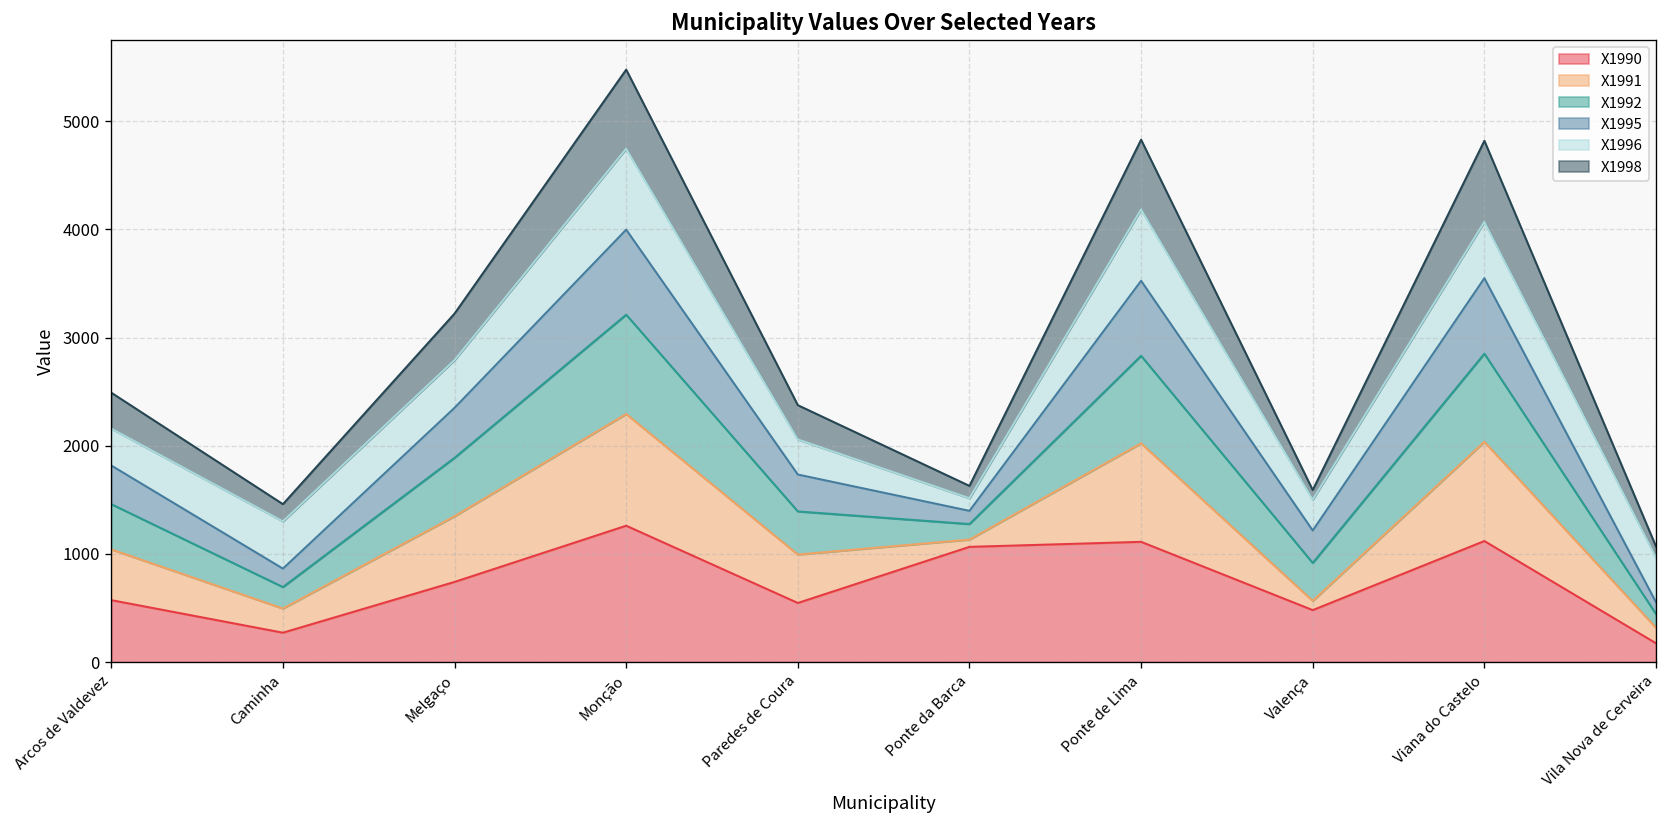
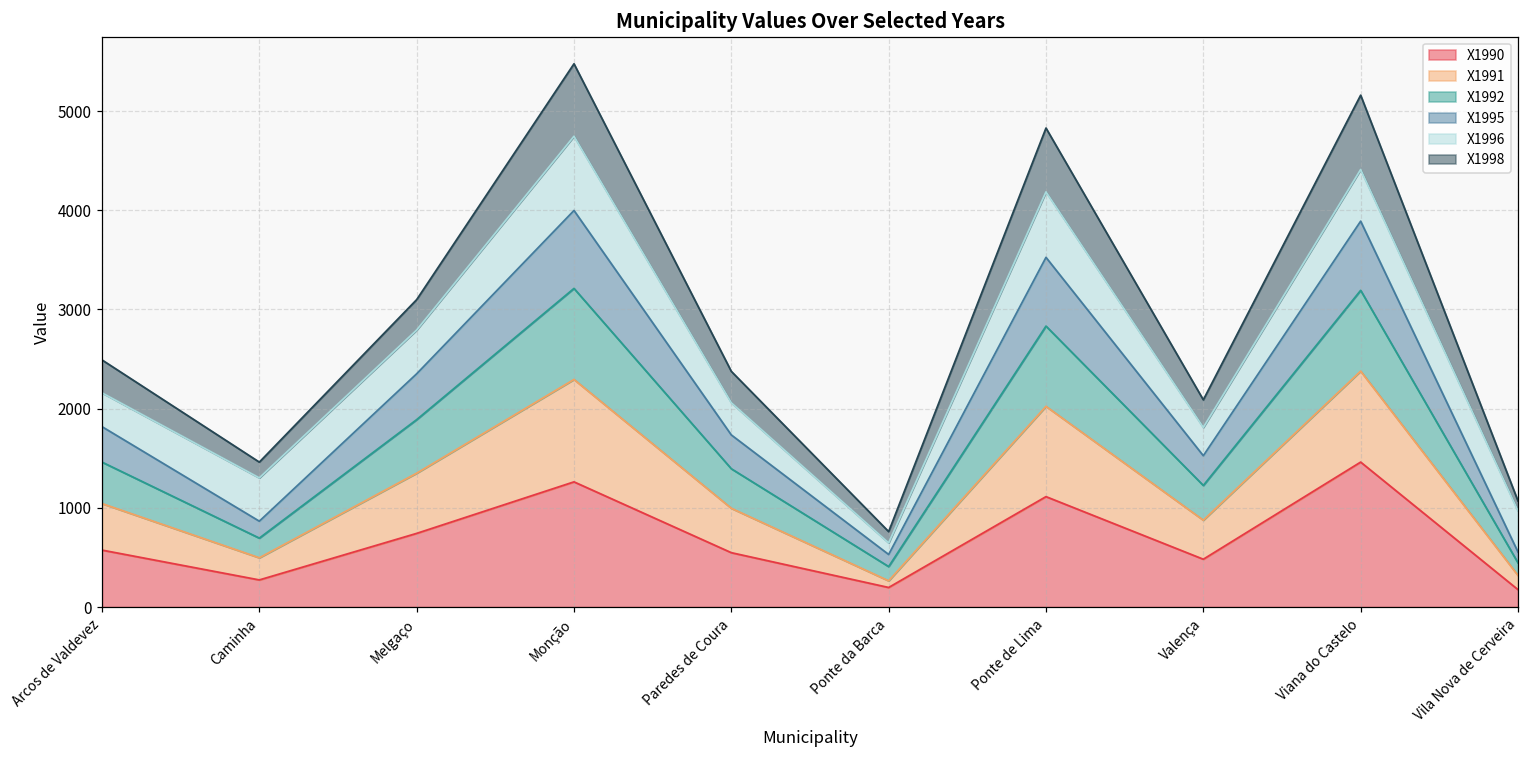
  {
    "X1990": {
      "Arcos de Valdevez": 600,
      "Caminha": 300,
      "Melgaço": 700,
      "Monção": 1300,
      "Paredes de Coura": 500,
-     "Ponte da Barca": 1100,
+     "Ponte da Barca": 200,
      "Ponte de Lima": 1100,
      "Valença": 500,
-     "Viana do Castelo": 1100,
+     "Viana do Castelo": 1500,
      "Vila Nova de Cerveira": 200
    },
    "X1991": {
      "Arcos de Valdevez": 500,
      "Caminha": 200,
      "Melgaço": 600,
      "Monção": 1000,
      "Paredes de Coura": 400,
      "Ponte da Barca": 100,
      "Ponte de Lima": 900,
-     "Valença": 100,
+     "Valença": 400,
      "Viana do Castelo": 900,
      "Vila Nova de Cerveira": 100
    },
    "X1996": {
      "Arcos de Valdevez": 300,
      "Caminha": 400,
      "Melgaço": 400,
      "Monção": 700,
      "Paredes de Coura": 300,
      "Ponte da Barca": 100,
      "Ponte de Lima": 700,
      "Valença": 300,
      "Viana do Castelo": 500,
      "Vila Nova de Cerveira": 400
    },
    "X1998": {
      "Arcos de Valdevez": 300,
      "Caminha": 200,
-     "Melgaço": 400,
+     "Melgaço": 300,
      "Monção": 700,
      "Paredes de Coura": 300,
      "Ponte da Barca": 100,
      "Ponte de Lima": 600,
-     "Valença": 100,
+     "Valença": 300,
      "Viana do Castelo": 700,
      "Vila Nova de Cerveira": 100
    }
  }
